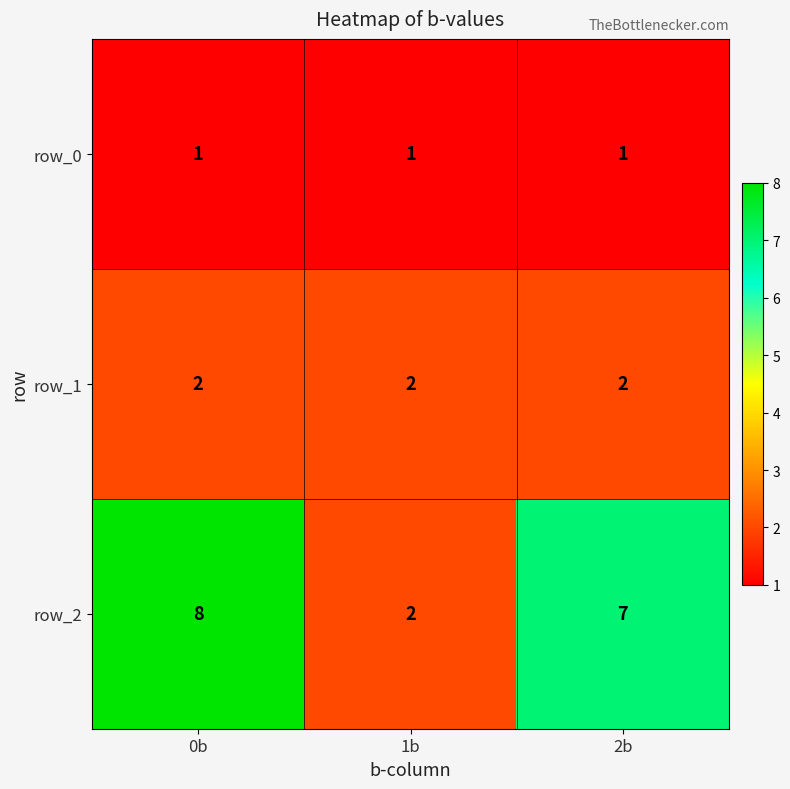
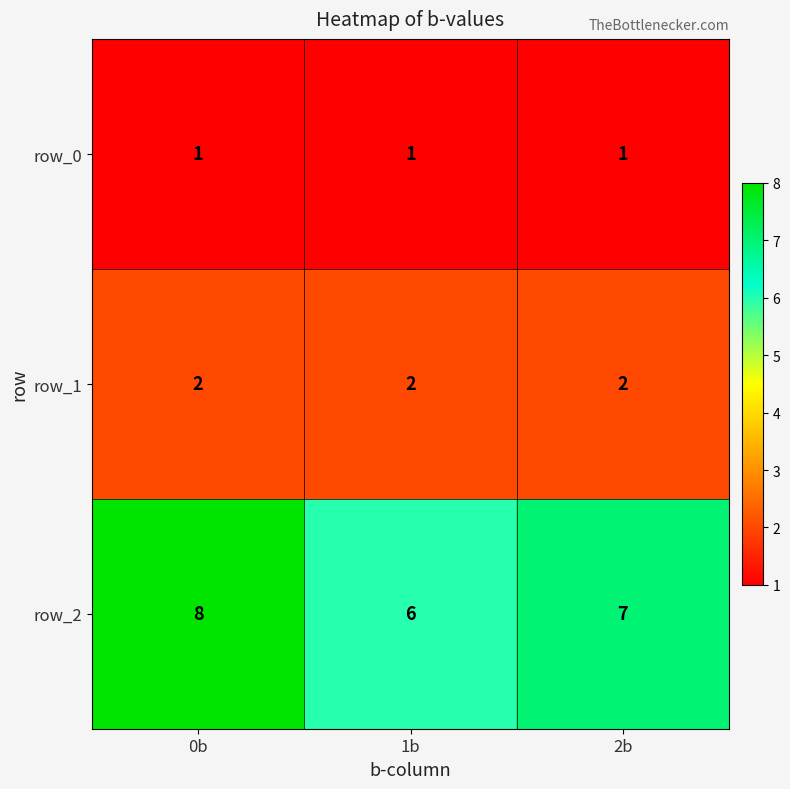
  {
    "row_0": {
      "0b": 1,
      "1b": 1,
      "2b": 1
    },
    "row_1": {
      "0b": 2,
      "1b": 2,
      "2b": 2
    },
    "row_2": {
      "0b": 8,
-     "1b": 2,
+     "1b": 6,
      "2b": 7
    }
  }
